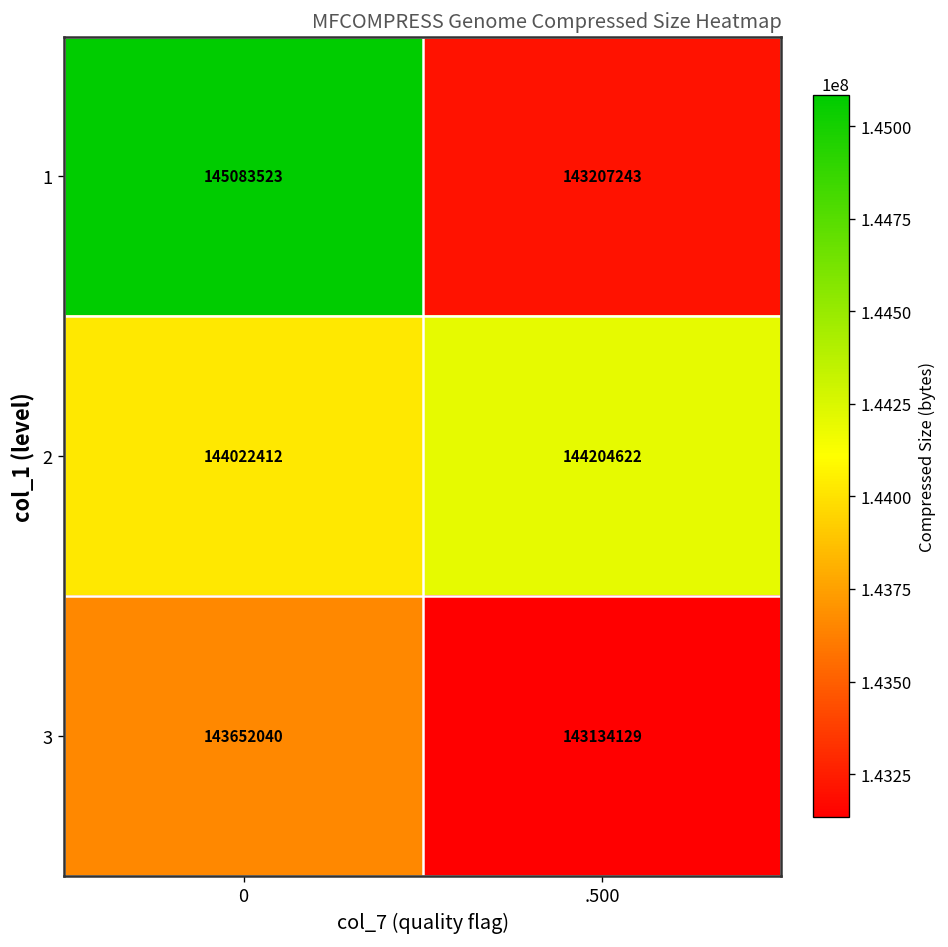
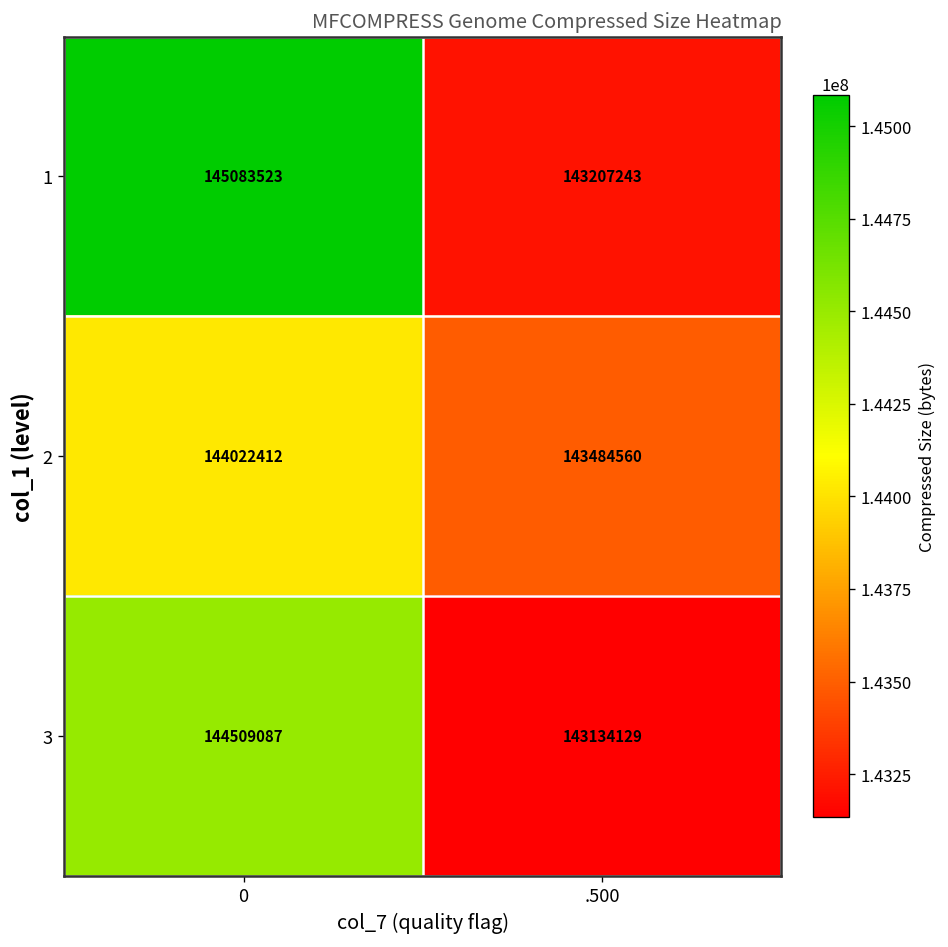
  {
    "1": {
      "0": 145083523,
      ".500": 143207243
    },
    "2": {
      "0": 144022412,
-     ".500": 144204622
+     ".500": 143484560
    },
    "3": {
-     "0": 143652040,
+     "0": 144509087,
      ".500": 143134129
    }
  }
